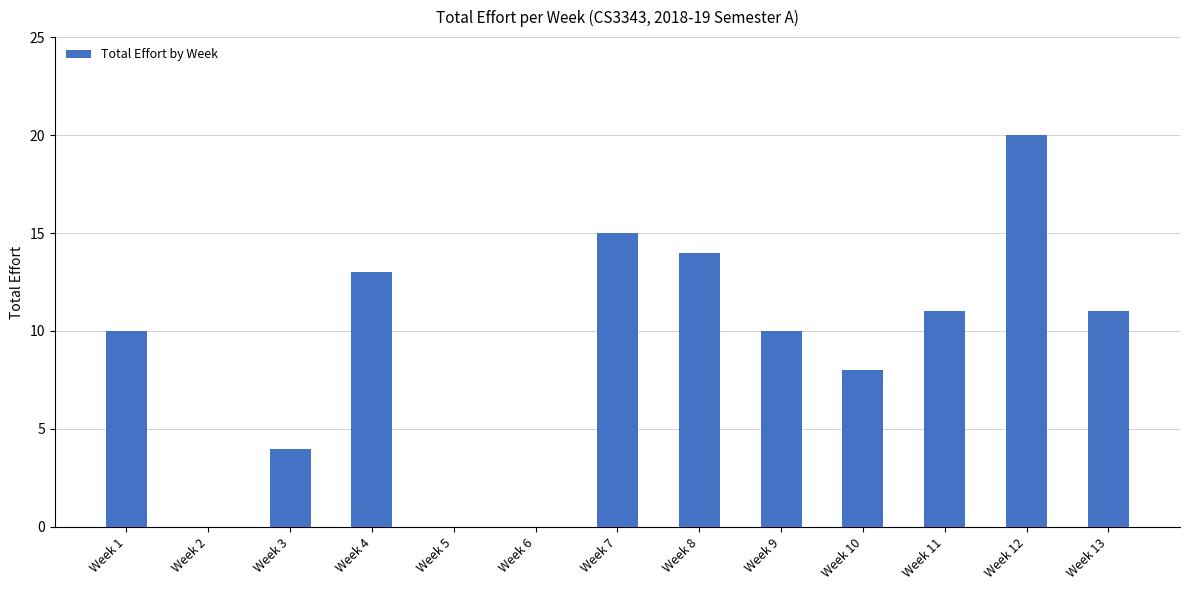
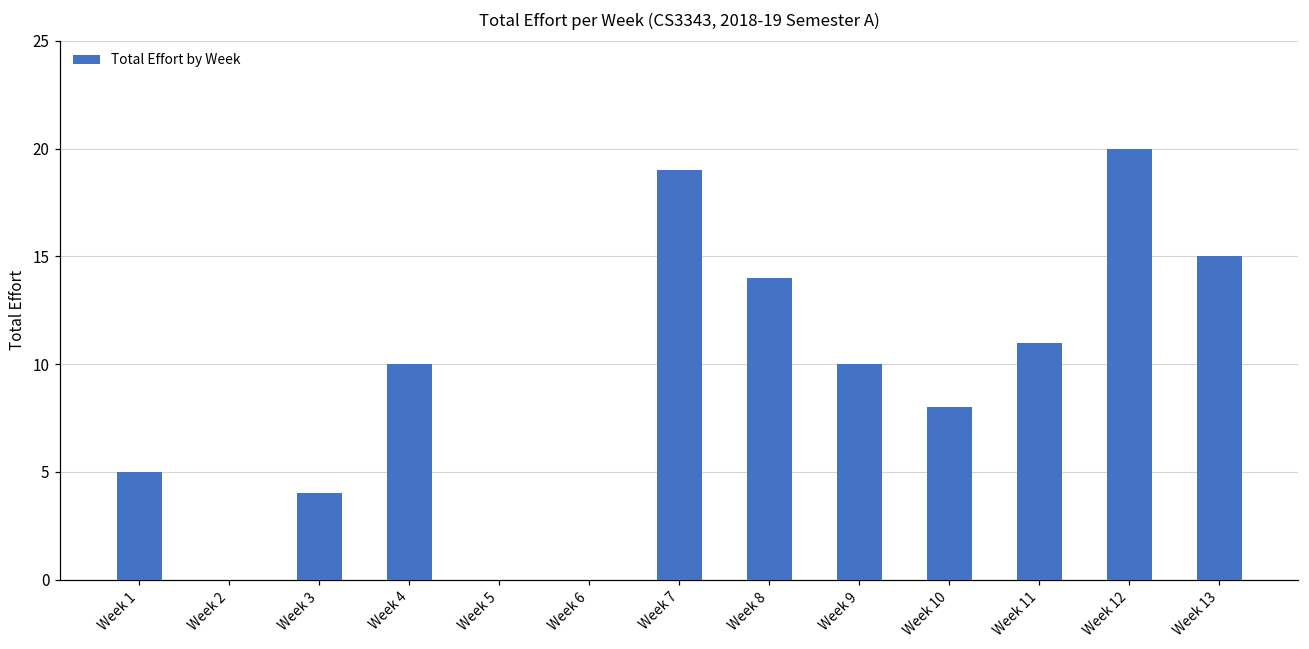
  {
-   "Week 1": 10,
+   "Week 1": 5,
    "Week 2": 0,
    "Week 3": 4,
-   "Week 4": 13,
+   "Week 4": 10,
    "Week 5": 0,
    "Week 6": 0,
-   "Week 7": 15,
+   "Week 7": 19,
    "Week 8": 14,
    "Week 9": 10,
    "Week 10": 8,
    "Week 11": 11,
    "Week 12": 20,
-   "Week 13": 11
+   "Week 13": 15
  }
